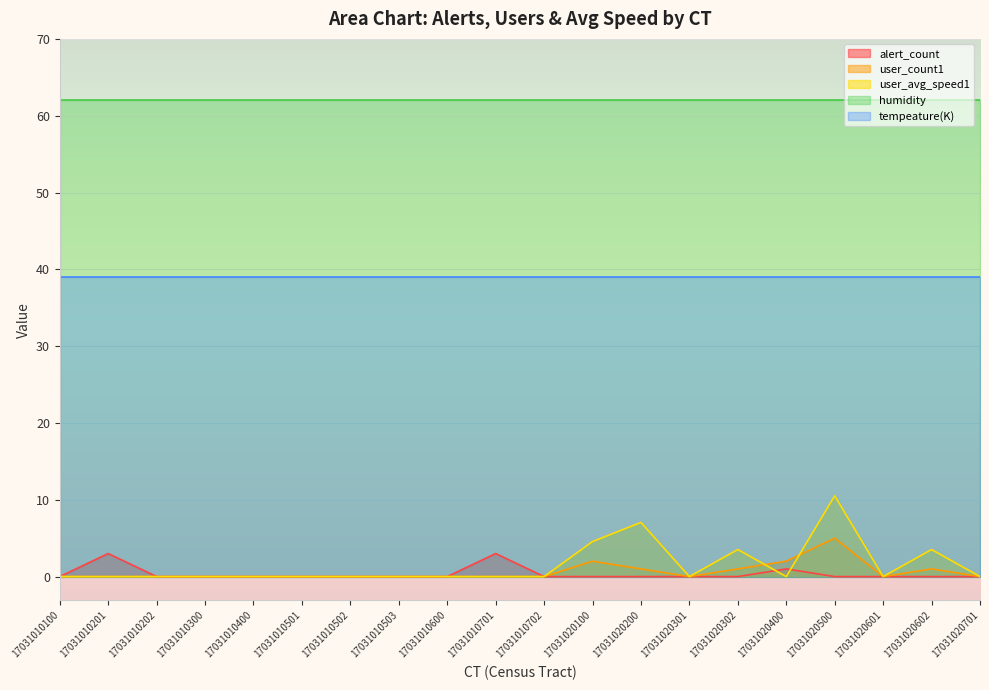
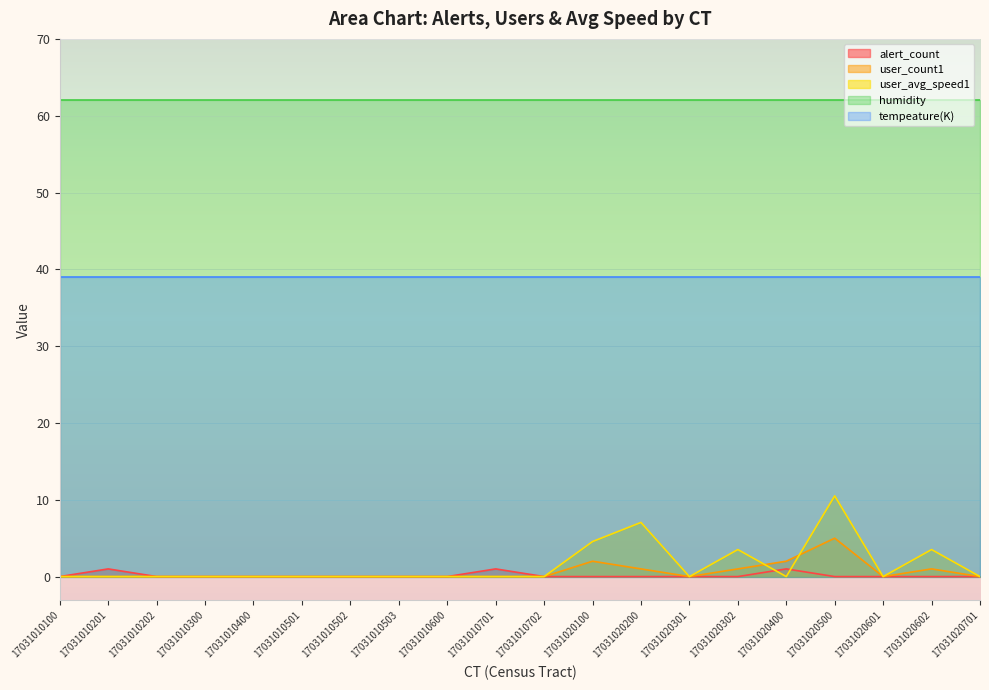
  {
    "alert_count": {
-     "17031010201": 3,
-     "17031010701": 3,
+     "17031010201": 1,
+     "17031010701": 1,
      "17031020100": 0,
      "17031020200": 0,
      "17031020302": 0,
      "17031020400": 1,
      "17031020500": 0,
      "17031020602": 0
    },
    "humidity": {
      "17031010100": 62,
      "17031010201": 62,
      "17031010202": 62,
      "17031010300": 62,
      "17031010400": 62,
      "17031010501": 62,
      "17031010502": 62,
      "17031010503": 62,
      "17031010600": 62,
      "17031010701": 62,
      "17031010702": 62,
      "17031020100": 62,
      "17031020200": 62,
      "17031020301": 62,
      "17031020302": 62,
      "17031020400": 62,
      "17031020500": 62,
      "17031020701": 62
    },
    "tempeature(K)": {
      "17031010100": 39,
      "17031010201": 39,
      "17031010202": 39,
      "17031010300": 39,
      "17031010400": 39,
      "17031010501": 39,
      "17031010502": 39,
      "17031010503": 39,
      "17031010600": 39,
      "17031010701": 39,
      "17031010702": 39,
      "17031020100": 39,
      "17031020200": 39,
      "17031020301": 39,
      "17031020302": 39,
      "17031020400": 39,
      "17031020500": 39,
      "17031020601": 39,
      "17031020602": 39,
      "17031020701": 39
    }
  }
